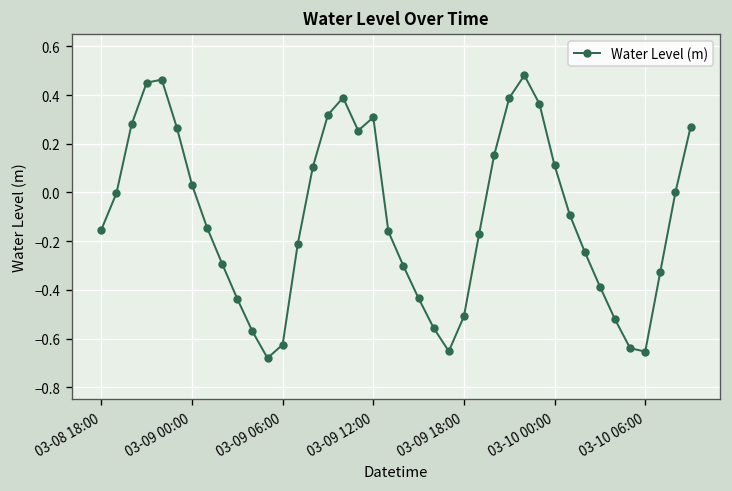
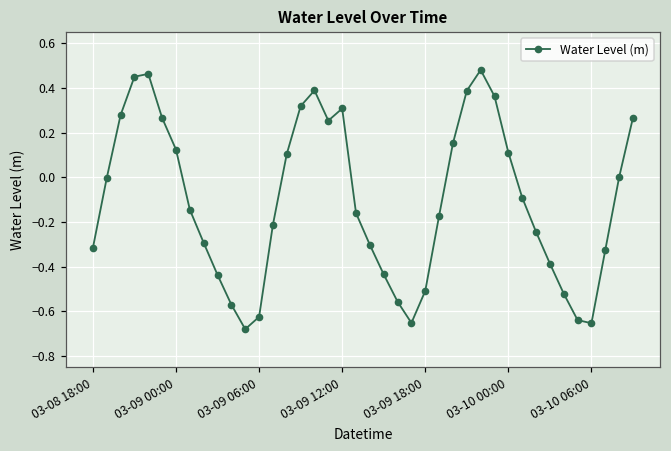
  {
-   "03-08 18:00": -0.15,
-   "03-09 00:00": 0.03,
+   "03-08 18:00": -0.32,
+   "03-09 00:00": 0.12,
    "03-09 06:00": -0.63,
    "03-09 12:00": 0.31,
    "03-09 18:00": -0.51,
    "03-10 00:00": 0.11,
    "03-10 06:00": -0.65
  }
